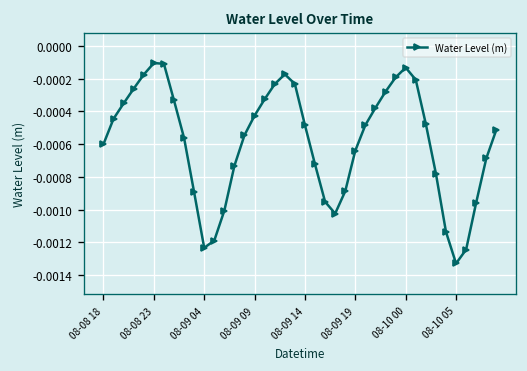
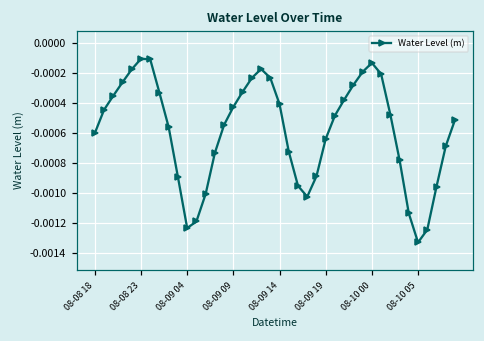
  {
    "08-08 18": -0.00060,
    "08-08 23": -0.00010,
    "08-09 04": -0.00123,
    "08-09 09": -0.00043,
-   "08-09 14": -0.00048,
+   "08-09 14": -0.00041,
    "08-09 19": -0.00064,
    "08-10 00": -0.00013,
    "08-10 05": -0.00133
  }
